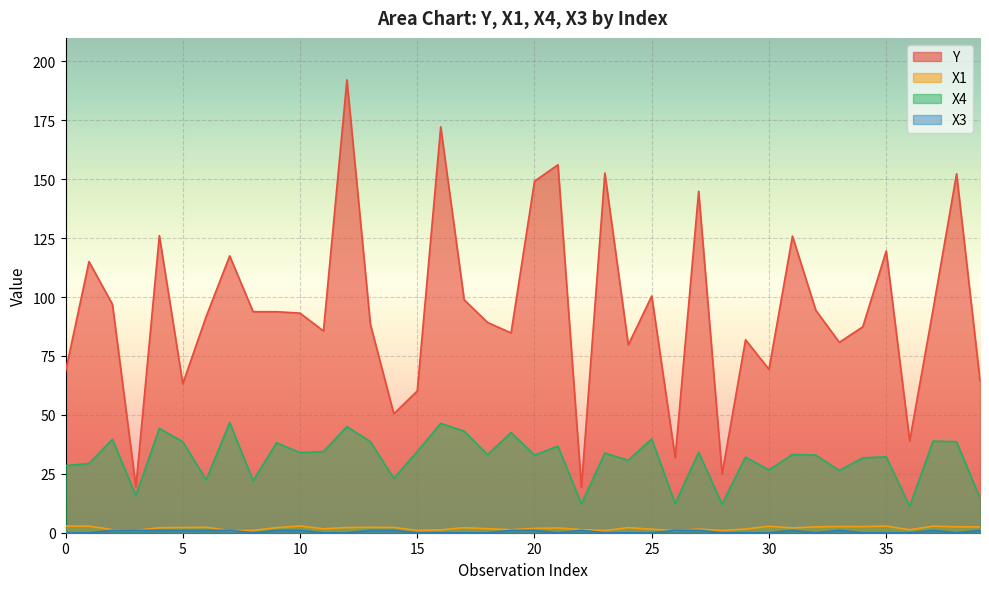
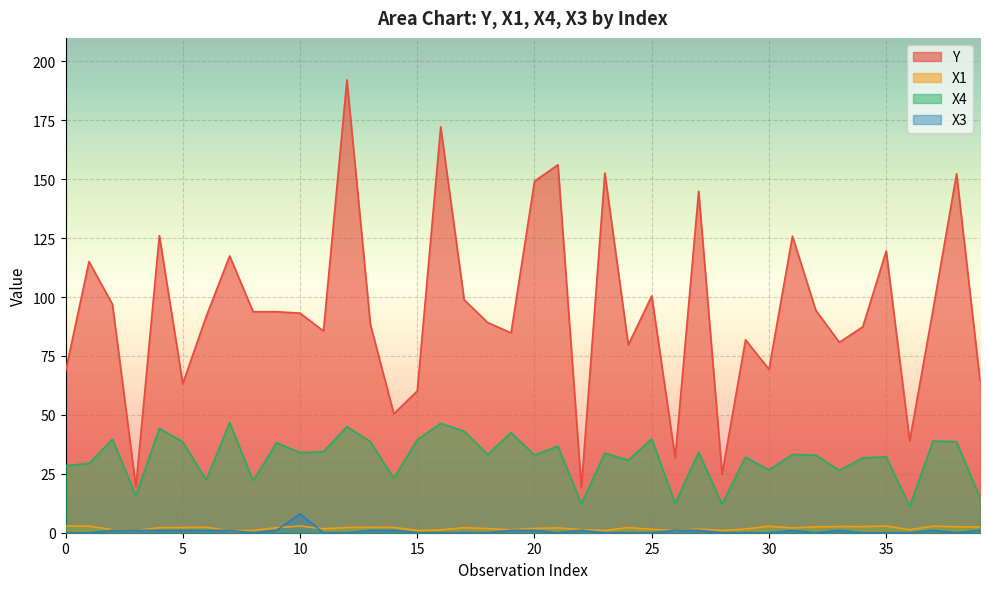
  {
    "Y": {
      "0": 68,
      "5": 63,
      "10": 93,
      "15": 60,
      "20": 149,
      "25": 100,
      "30": 69,
      "35": 120
    },
    "X1": {
      "0": 3,
      "5": 2,
      "10": 3,
      "25": 1,
      "30": 3,
      "35": 3
    },
    "X4": {
      "0": 29,
      "5": 39,
      "10": 34,
-     "15": 34,
+     "15": 39,
      "20": 33,
      "25": 40,
      "30": 27,
      "35": 32
    },
    "X3": {
      "0": 0,
      "5": 1,
-     "10": 1,
+     "10": 8,
      "25": 0,
      "30": 0,
      "35": 0
    }
  }
